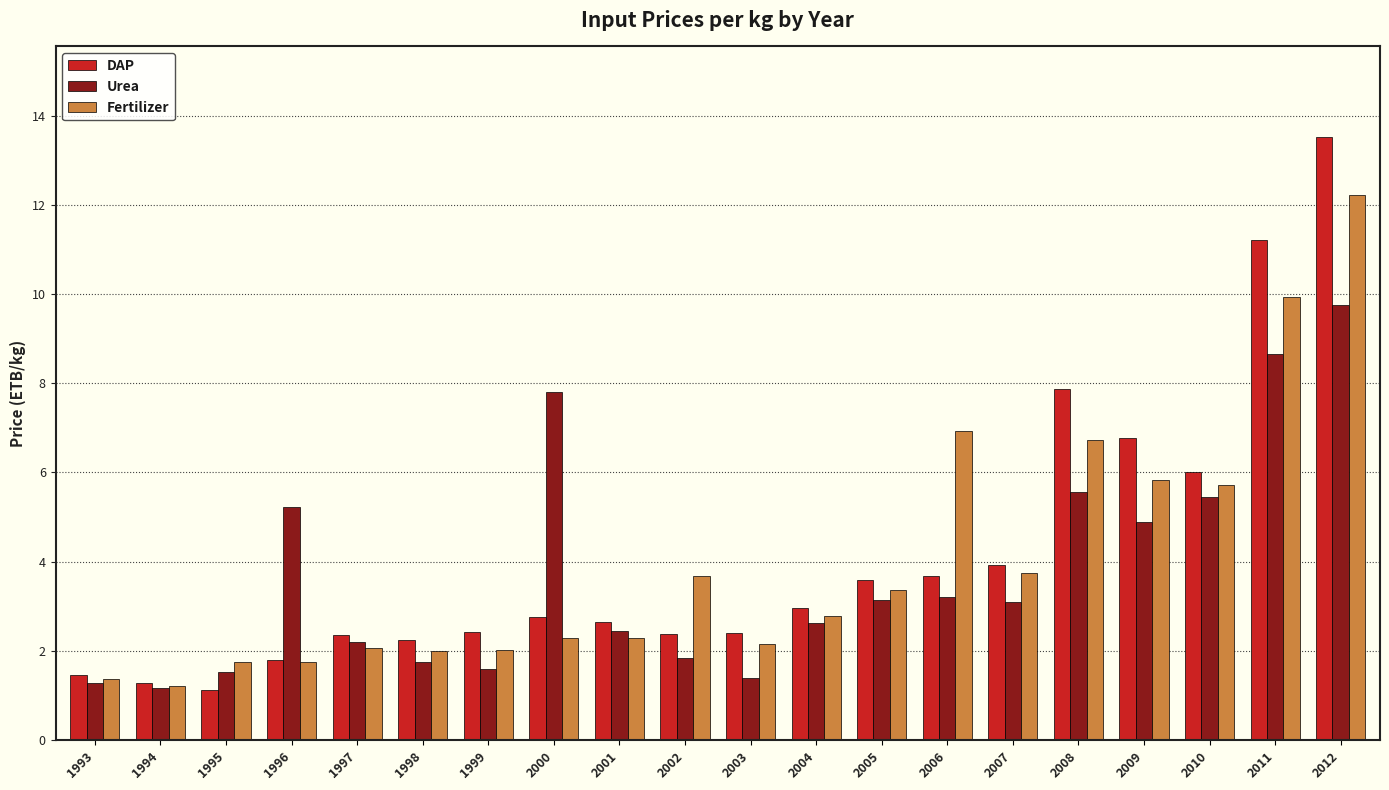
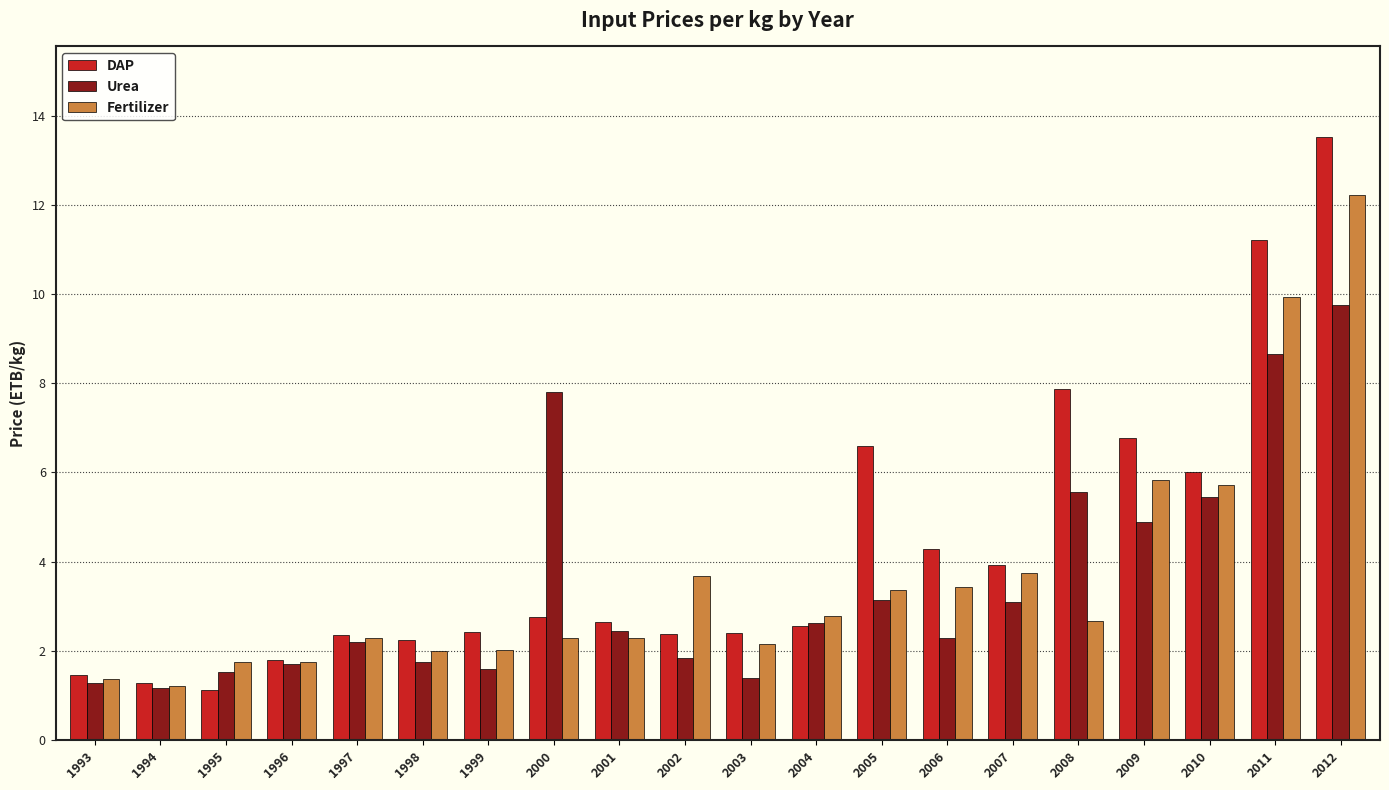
  {
    "DAP": {
      "1993": 1.4,
      "1994": 1.3,
      "1995": 1.1,
      "1996": 1.8,
      "1997": 2.4,
      "1998": 2.3,
      "1999": 2.4,
      "2000": 2.8,
      "2001": 2.6,
      "2002": 2.4,
      "2003": 2.4,
-     "2004": 3.0,
-     "2005": 3.6,
-     "2006": 3.7,
+     "2004": 2.6,
+     "2005": 6.6,
+     "2006": 4.3,
      "2007": 3.9,
      "2008": 7.9,
      "2009": 6.8,
      "2010": 6.0,
      "2011": 11.2,
      "2012": 13.5
    },
    "Urea": {
      "1993": 1.3,
      "1994": 1.2,
      "1995": 1.5,
-     "1996": 5.2,
+     "1996": 1.7,
      "1997": 2.2,
      "1998": 1.8,
      "1999": 1.6,
      "2000": 7.8,
      "2001": 2.4,
      "2002": 1.8,
      "2003": 1.4,
      "2004": 2.6,
      "2005": 3.1,
-     "2006": 3.2,
+     "2006": 2.3,
      "2007": 3.1,
      "2008": 5.6,
      "2009": 4.9,
      "2010": 5.4,
      "2011": 8.7,
      "2012": 9.8
    },
    "Fertilizer": {
      "1993": 1.4,
      "1994": 1.2,
      "1995": 1.8,
      "1996": 1.8,
-     "1997": 2.1,
+     "1997": 2.3,
      "1998": 2.0,
      "1999": 2.0,
      "2000": 2.3,
      "2001": 2.3,
      "2002": 3.7,
      "2003": 2.2,
      "2004": 2.8,
      "2005": 3.4,
-     "2006": 6.9,
+     "2006": 3.4,
      "2007": 3.8,
-     "2008": 6.7,
+     "2008": 2.7,
      "2009": 5.8,
      "2010": 5.7,
      "2011": 9.9,
      "2012": 12.2
    }
  }
